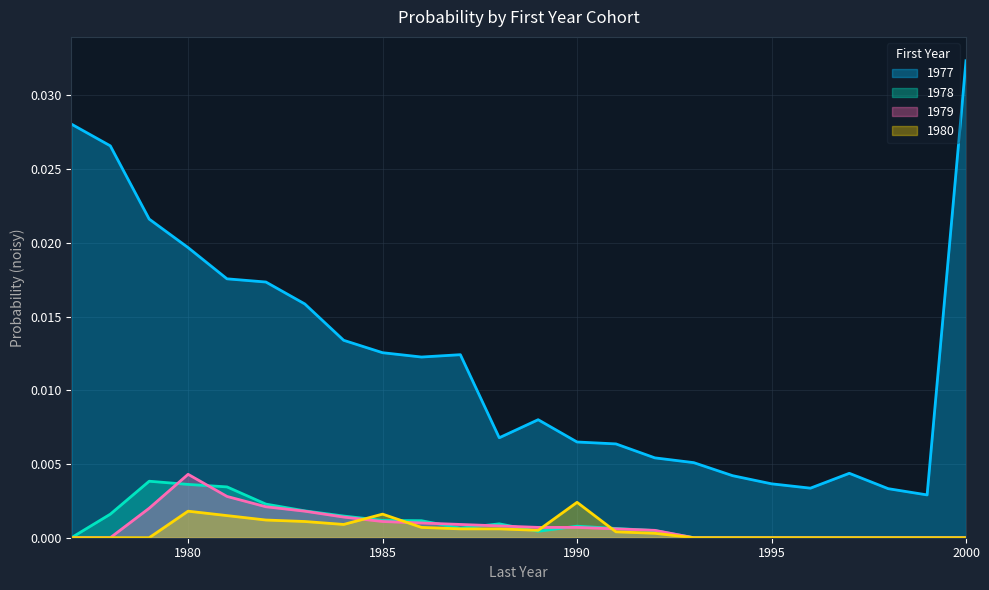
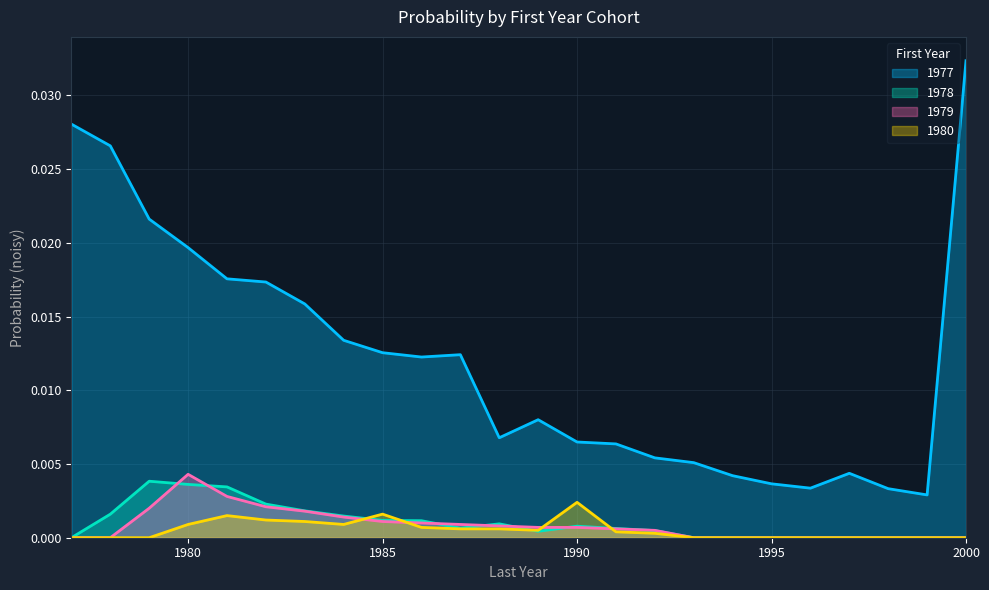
  {
    "1979": {
      "1980": 0.0043
    },
    "1980": {
-     "1980": 0.0018,
+     "1980": 0.0009,
      "1985": 0.0016,
      "1990": 0.0024
    }
  }
